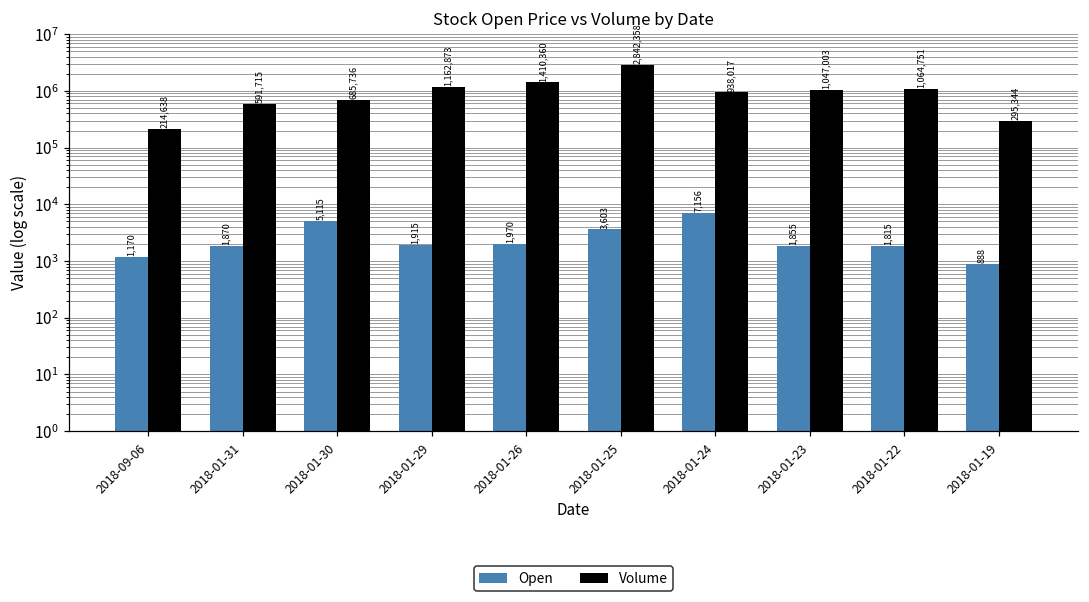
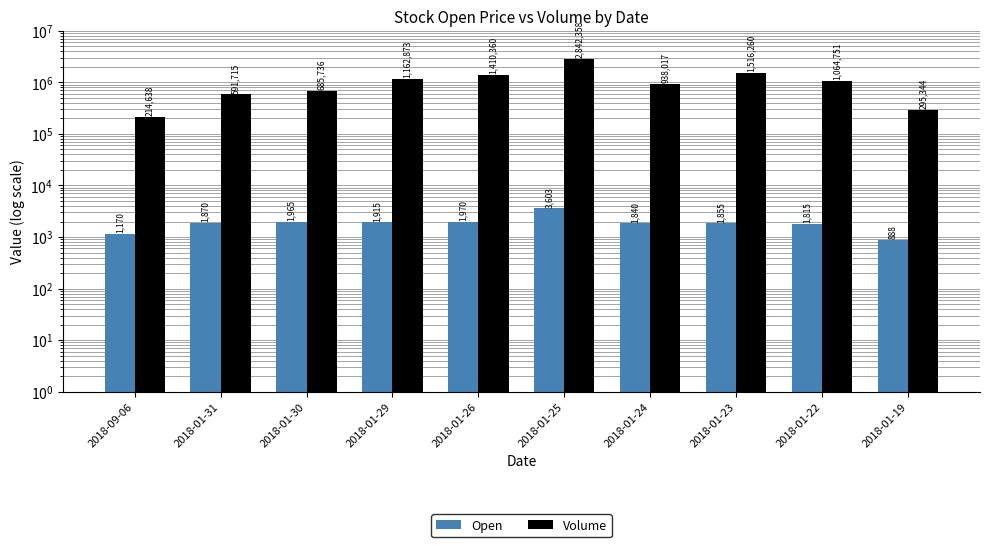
  {
    "Open": {
      "2018-09-06": "1,170",
      "2018-01-31": "1,870",
-     "2018-01-30": "5,115",
+     "2018-01-30": "1,965",
      "2018-01-29": "1,915",
      "2018-01-26": "1,970",
      "2018-01-25": "3,603",
-     "2018-01-24": "7,156",
+     "2018-01-24": "1,840",
      "2018-01-23": "1,855",
      "2018-01-22": "1,815",
      "2018-01-19": "888"
    },
    "Volume": {
      "2018-09-06": "214,638",
      "2018-01-31": "591,715",
      "2018-01-30": "685,736",
      "2018-01-29": "1,162,873",
      "2018-01-26": "1,410,360",
      "2018-01-25": "2,842,358",
      "2018-01-24": "938,017",
-     "2018-01-23": "1,047,003",
+     "2018-01-23": "1,516,260",
      "2018-01-22": "1,064,751",
      "2018-01-19": "295,344"
    }
  }
